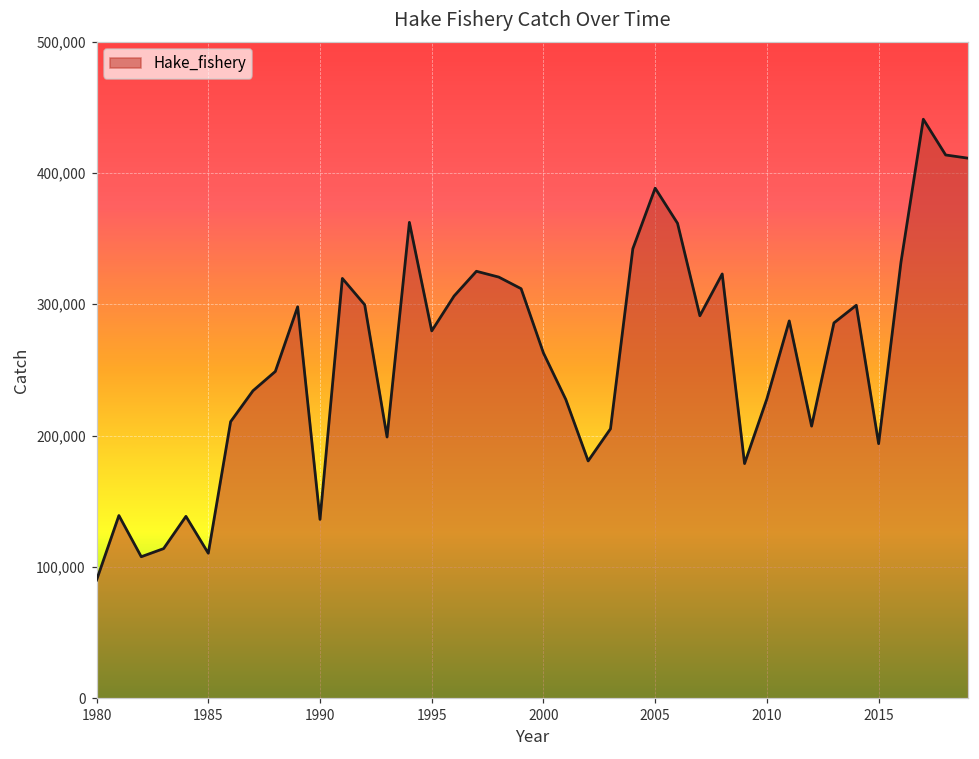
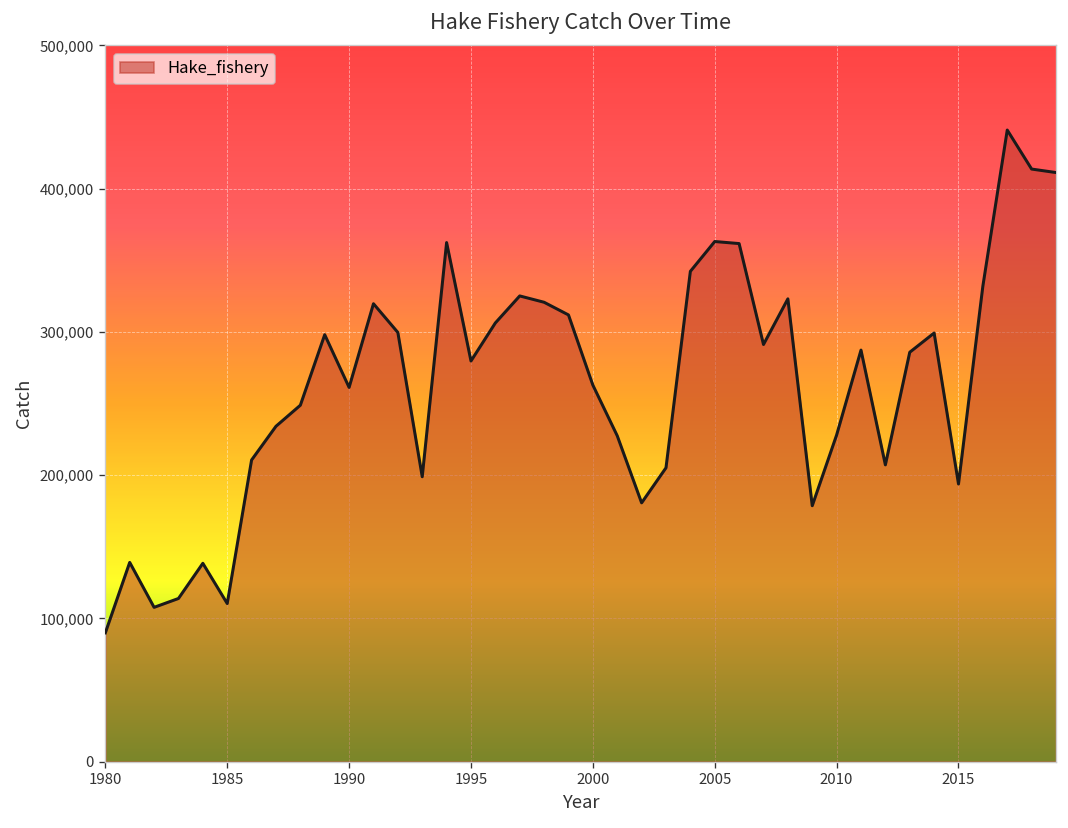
  {
    "1980": "90,000",
    "1985": "110,000",
-   "1990": "136,000",
+   "1990": "261,000",
    "1995": "280,000",
    "2000": "263,000",
-   "2005": "388,000",
+   "2005": "363,000",
    "2010": "228,000",
    "2015": "194,000"
  }
